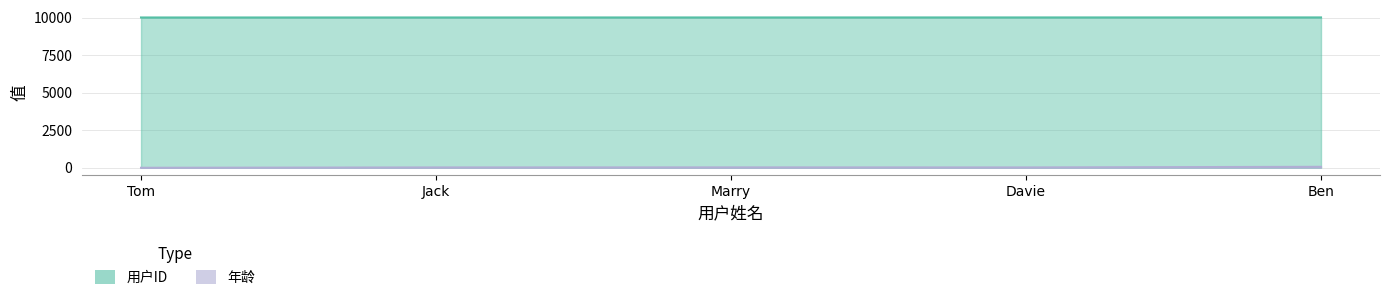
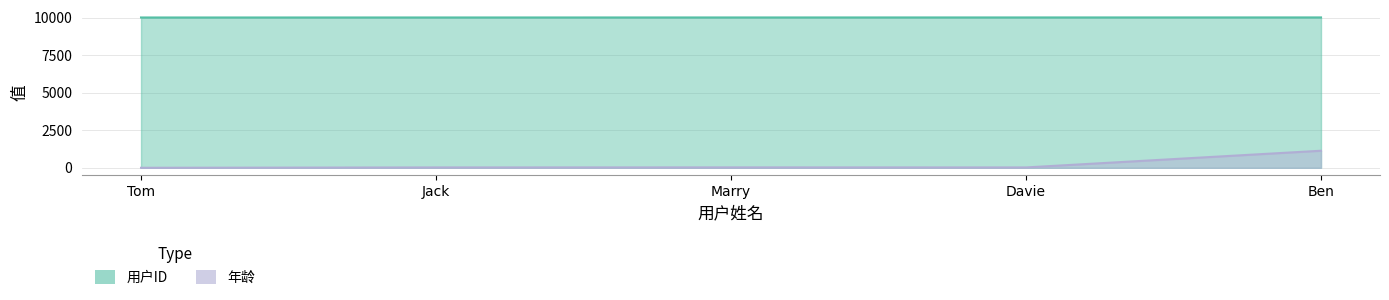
  {
    "用户ID": {
      "Tom": 10000,
      "Jack": 10000,
      "Marry": 10000,
      "Davie": 10000,
      "Ben": 10000
    },
    "年龄": {
      "Tom": 0,
      "Jack": 0,
      "Marry": 0,
      "Davie": 0,
-     "Ben": 100
+     "Ben": 1100
    }
  }
